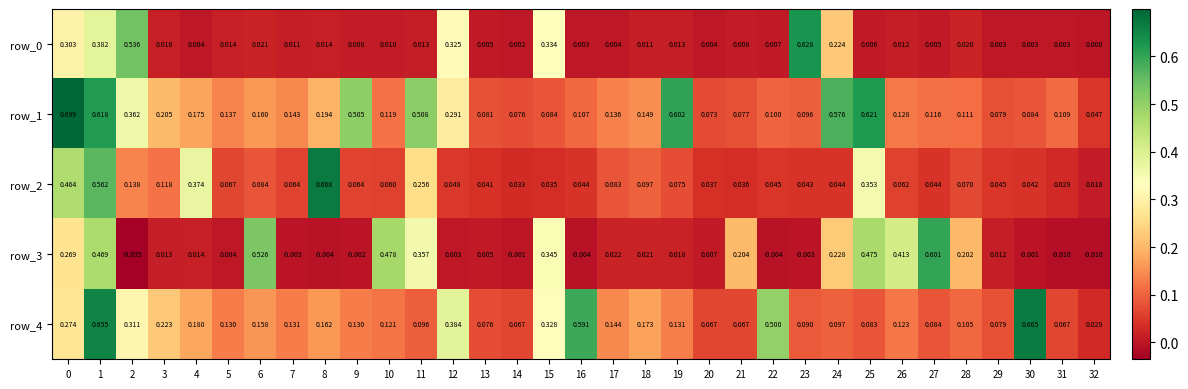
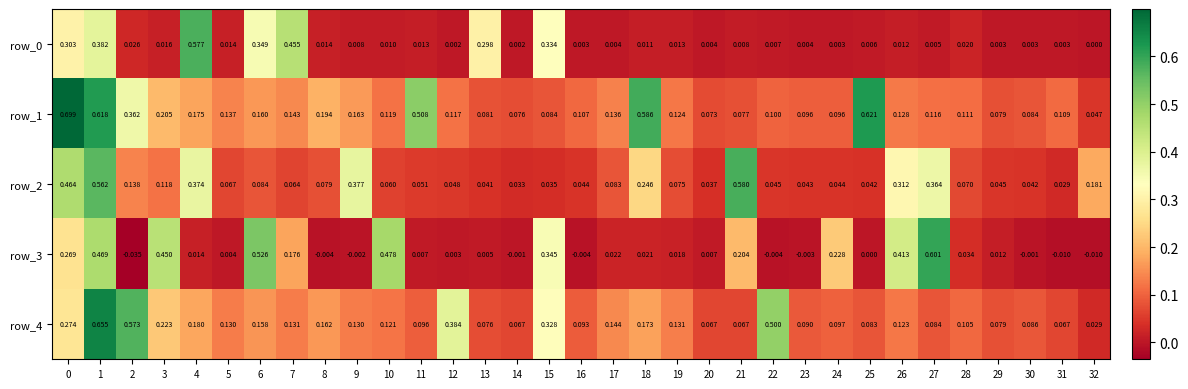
  {
    "row_0": {
      "0": 0.303,
      "1": 0.382,
-     "2": 0.536,
+     "2": 0.026,
      "3": 0.016,
-     "4": 0.004,
+     "4": 0.577,
      "5": 0.014,
-     "6": 0.021,
-     "7": 0.011,
+     "6": 0.349,
+     "7": 0.455,
      "8": 0.014,
      "9": 0.008,
      "10": 0.010,
      "11": 0.013,
-     "12": 0.325,
-     "13": 0.005,
+     "12": 0.002,
+     "13": 0.298,
      "14": 0.002,
      "15": 0.334,
      "16": 0.003,
      "17": 0.004,
      "18": 0.011,
      "19": 0.013,
      "20": 0.004,
      "21": 0.008,
      "22": 0.007,
-     "23": 0.628,
-     "24": 0.224,
+     "23": 0.004,
+     "24": 0.003,
      "25": 0.006,
      "26": 0.012,
      "27": 0.005,
      "28": 0.020,
      "29": 0.003,
      "30": 0.003,
      "31": 0.003,
      "32": 0.000
    },
    "row_1": {
      "0": 0.699,
      "1": 0.618,
      "2": 0.362,
      "3": 0.205,
      "4": 0.175,
      "5": 0.137,
      "6": 0.160,
      "7": 0.143,
      "8": 0.194,
-     "9": 0.505,
+     "9": 0.163,
      "10": 0.119,
      "11": 0.508,
-     "12": 0.291,
+     "12": 0.117,
      "13": 0.081,
      "14": 0.076,
      "15": 0.084,
      "16": 0.107,
      "17": 0.136,
-     "18": 0.149,
-     "19": 0.602,
+     "18": 0.586,
+     "19": 0.124,
      "20": 0.073,
      "21": 0.077,
      "22": 0.100,
      "23": 0.096,
-     "24": 0.576,
+     "24": 0.096,
      "25": 0.621,
      "26": 0.128,
      "27": 0.116,
      "28": 0.111,
      "29": 0.079,
      "30": 0.084,
      "31": 0.109,
      "32": 0.047
    },
    "row_2": {
      "0": 0.464,
      "1": 0.562,
      "2": 0.138,
      "3": 0.118,
      "4": 0.374,
      "5": 0.067,
      "6": 0.084,
      "7": 0.064,
-     "8": 0.668,
-     "9": 0.064,
+     "8": 0.079,
+     "9": 0.377,
      "10": 0.060,
-     "11": 0.256,
+     "11": 0.051,
      "12": 0.048,
      "13": 0.041,
      "14": 0.033,
      "15": 0.035,
      "16": 0.044,
      "17": 0.083,
-     "18": 0.097,
+     "18": 0.246,
      "19": 0.075,
      "20": 0.037,
-     "21": 0.036,
+     "21": 0.580,
      "22": 0.045,
      "23": 0.043,
      "24": 0.044,
-     "25": 0.353,
-     "26": 0.062,
-     "27": 0.044,
+     "25": 0.042,
+     "26": 0.312,
+     "27": 0.364,
      "28": 0.070,
      "29": 0.045,
      "30": 0.042,
      "31": 0.029,
-     "32": 0.010
+     "32": 0.181
    },
    "row_3": {
      "0": 0.269,
      "1": 0.469,
      "2": -0.035,
-     "3": 0.013,
+     "3": 0.450,
      "4": 0.014,
      "5": 0.004,
      "6": 0.526,
-     "7": -0.003,
+     "7": 0.176,
      "8": -0.004,
      "9": -0.002,
      "10": 0.478,
-     "11": 0.357,
+     "11": 0.007,
      "12": 0.003,
      "13": 0.005,
      "14": -0.001,
      "15": 0.345,
      "16": -0.004,
      "17": 0.022,
      "18": 0.021,
      "19": 0.018,
      "20": 0.007,
      "21": 0.204,
      "22": -0.004,
      "23": -0.003,
      "24": 0.228,
-     "25": 0.475,
+     "25": 0.000,
      "26": 0.413,
      "27": 0.601,
-     "28": 0.202,
+     "28": 0.034,
      "29": 0.012,
      "30": -0.001,
      "31": -0.010,
      "32": -0.010
    },
    "row_4": {
      "0": 0.274,
      "1": 0.655,
-     "2": 0.311,
+     "2": 0.573,
      "3": 0.223,
      "4": 0.180,
      "5": 0.130,
      "6": 0.158,
      "7": 0.131,
      "8": 0.162,
      "9": 0.130,
      "10": 0.121,
      "11": 0.096,
      "12": 0.384,
      "13": 0.076,
      "14": 0.067,
      "15": 0.328,
-     "16": 0.591,
+     "16": 0.093,
      "17": 0.144,
      "18": 0.173,
      "19": 0.131,
      "20": 0.067,
      "21": 0.067,
      "22": 0.500,
      "23": 0.090,
      "24": 0.097,
      "25": 0.083,
      "26": 0.123,
      "27": 0.084,
      "28": 0.105,
      "29": 0.079,
-     "30": 0.665,
+     "30": 0.086,
      "31": 0.067,
      "32": 0.029
    }
  }
